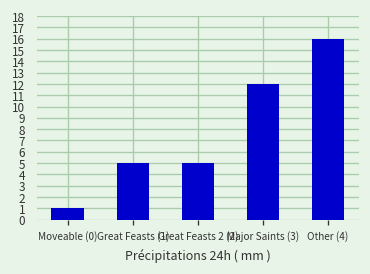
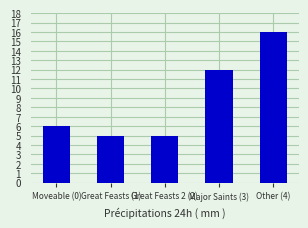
  {
-   "Moveable (0)": 1,
+   "Moveable (0)": 6,
    "Great Feasts 2 (2)": 5,
    "Other (4)": 16
  }
